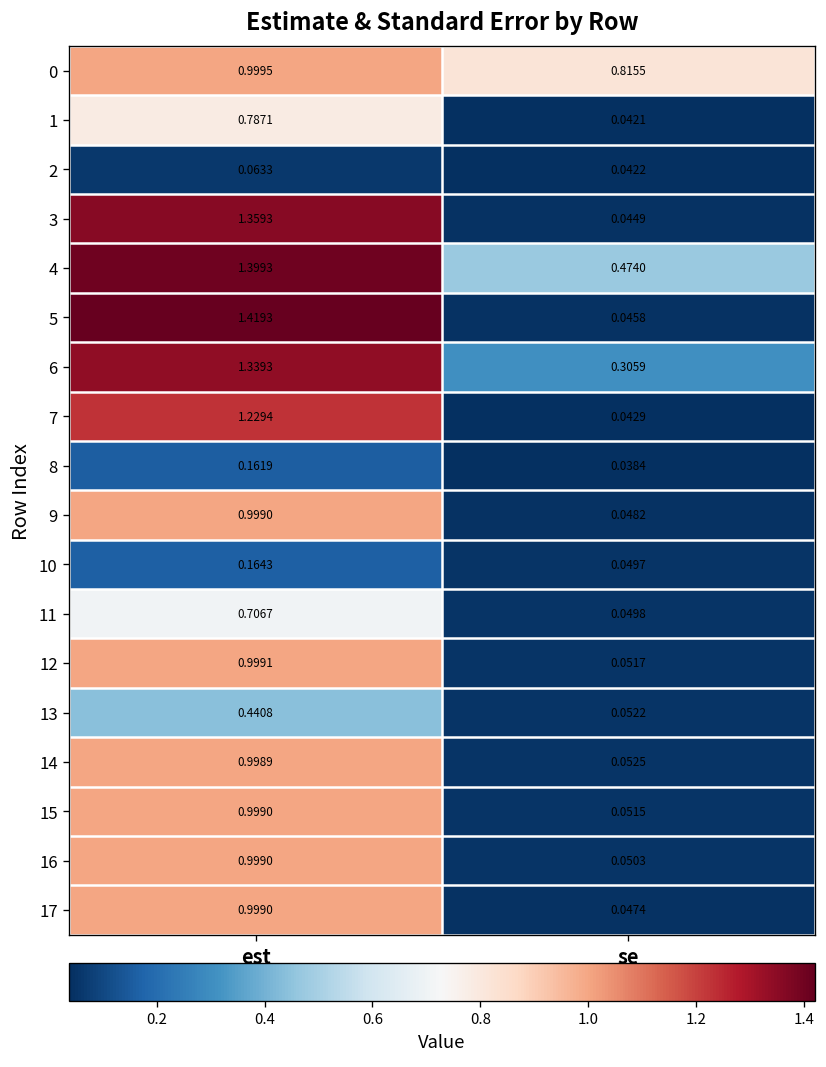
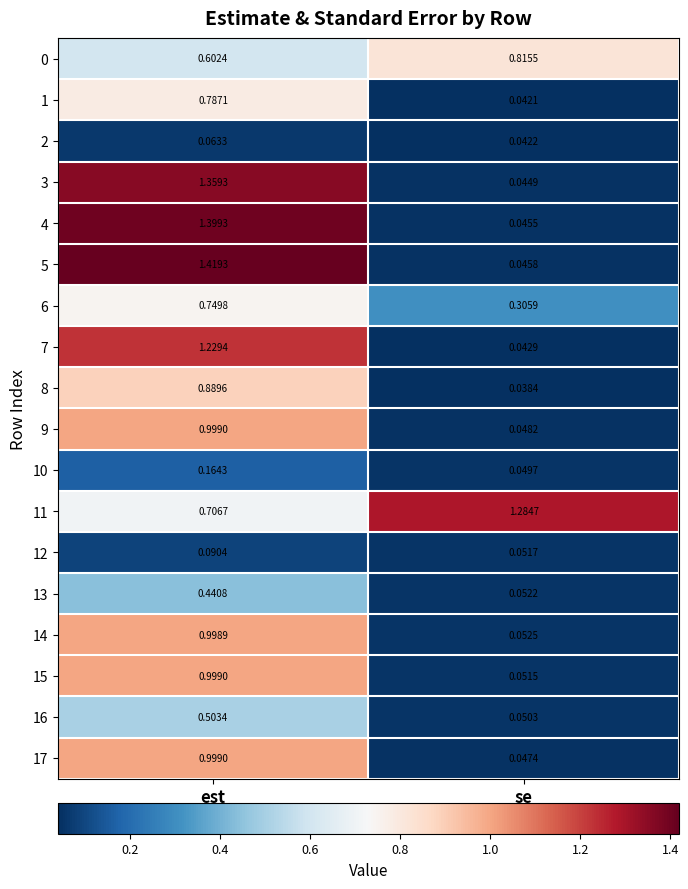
  {
    "0": {
-     "est": 0.9995,
+     "est": 0.6024,
      "se": 0.8155
    },
    "1": {
      "est": 0.7871,
      "se": 0.0421
    },
    "2": {
      "est": 0.0633,
      "se": 0.0422
    },
    "3": {
      "est": 1.3593,
      "se": 0.0449
    },
    "4": {
      "est": 1.3993,
-     "se": 0.4740
+     "se": 0.0455
    },
    "5": {
      "est": 1.4193,
      "se": 0.0458
    },
    "6": {
-     "est": 1.3393,
+     "est": 0.7498,
      "se": 0.3059
    },
    "7": {
      "est": 1.2294,
      "se": 0.0429
    },
    "8": {
-     "est": 0.1619,
+     "est": 0.8896,
      "se": 0.0384
    },
    "9": {
      "est": 0.9990,
      "se": 0.0482
    },
    "10": {
      "est": 0.1643,
      "se": 0.0497
    },
    "11": {
      "est": 0.7067,
-     "se": 0.0498
+     "se": 1.2847
    },
    "12": {
-     "est": 0.9991,
+     "est": 0.0904,
      "se": 0.0517
    },
    "13": {
      "est": 0.4408,
      "se": 0.0522
    },
    "14": {
      "est": 0.9989,
      "se": 0.0525
    },
    "15": {
      "est": 0.9990,
      "se": 0.0515
    },
    "16": {
-     "est": 0.9990,
+     "est": 0.5034,
      "se": 0.0503
    },
    "17": {
      "est": 0.9990,
      "se": 0.0474
    }
  }
